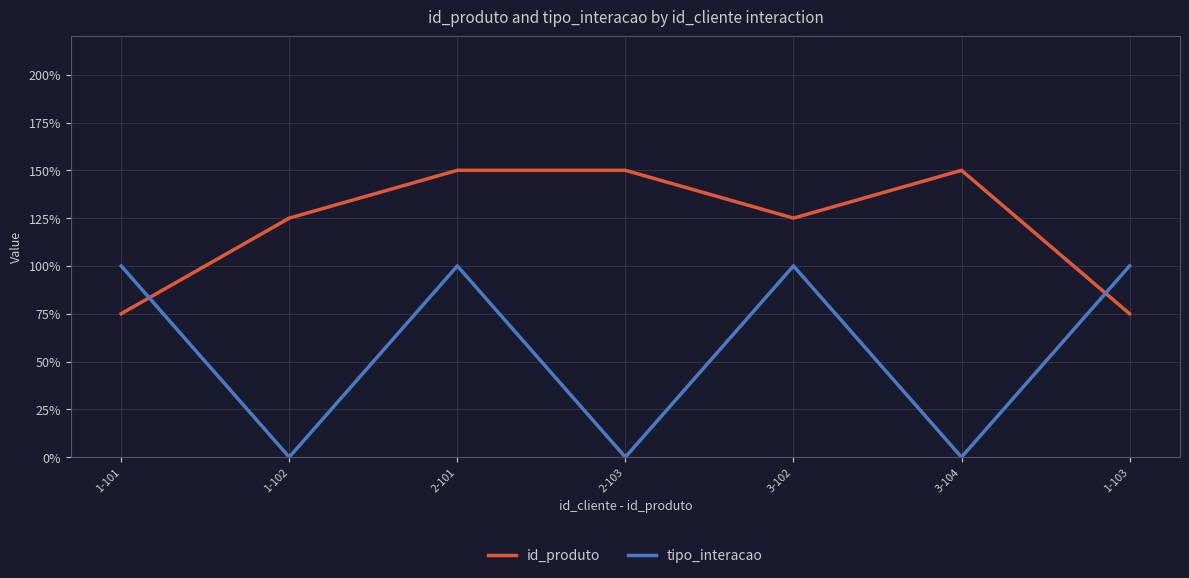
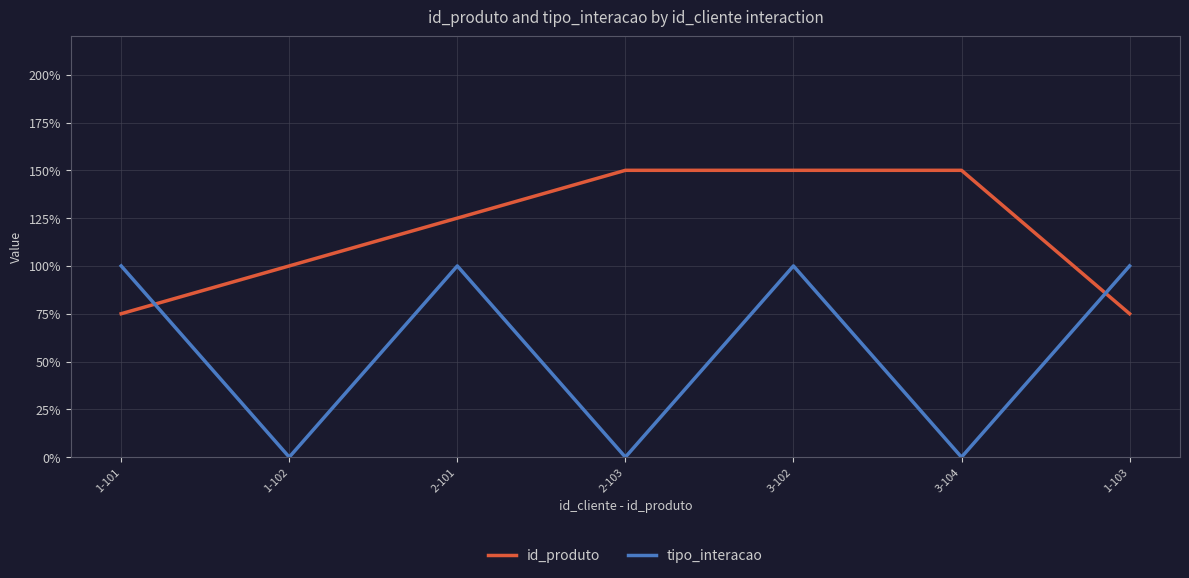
  {
    "id_produto": {
      "1-101": "75%",
-     "1-102": "125%",
-     "2-101": "150%",
+     "1-102": "100%",
+     "2-101": "125%",
      "2-103": "150%",
-     "3-102": "125%",
+     "3-102": "150%",
      "3-104": "150%",
      "1-103": "75%"
    },
    "tipo_interacao": {
      "1-101": "100%",
      "1-102": "0%",
      "2-101": "100%",
      "2-103": "0%",
      "3-102": "100%",
      "3-104": "0%",
      "1-103": "100%"
    }
  }
